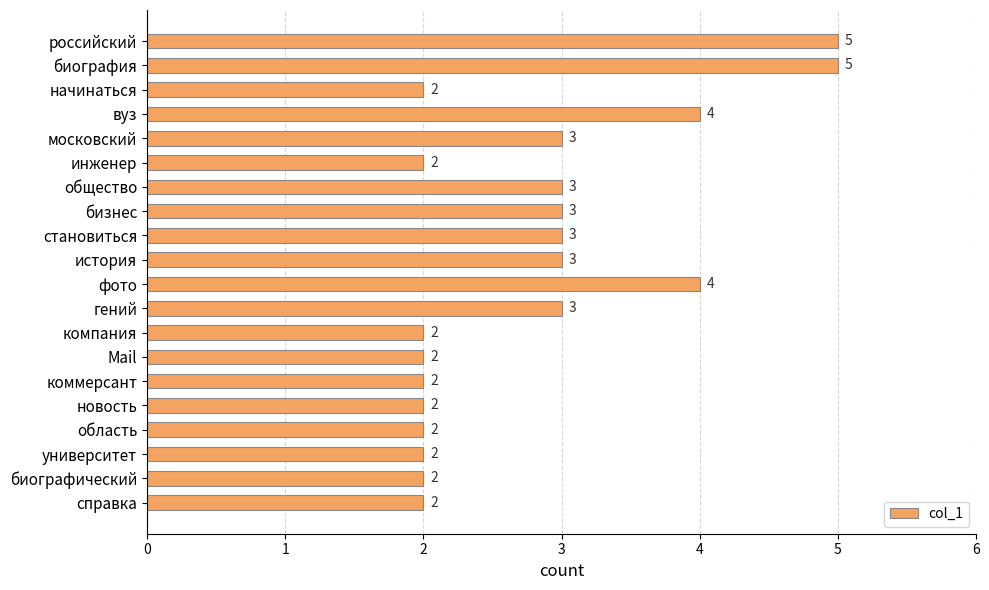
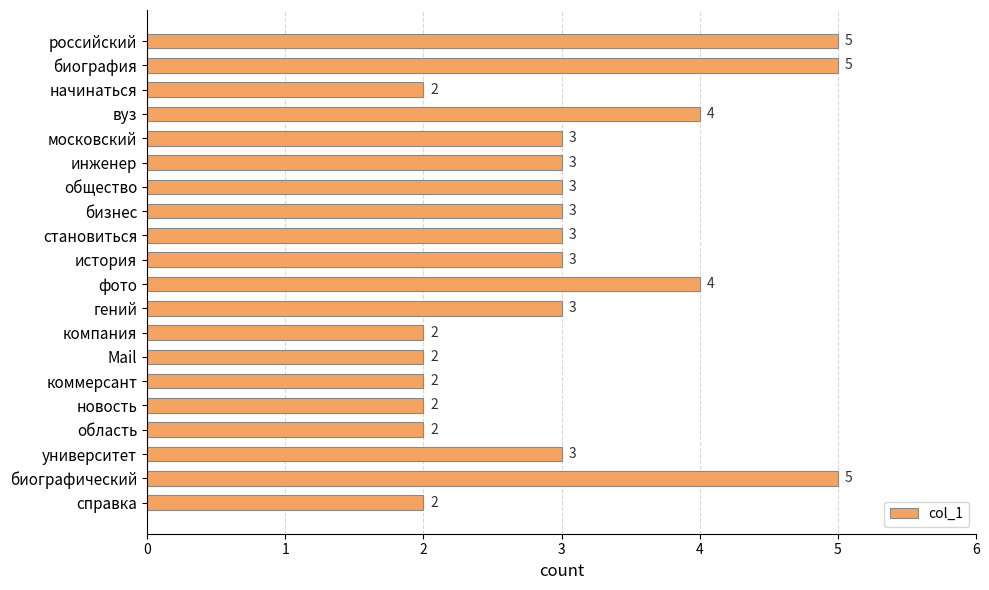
  {
    "российский": 5,
    "биография": 5,
    "начинаться": 2,
    "вуз": 4,
    "московский": 3,
-   "инженер": 2,
+   "инженер": 3,
    "общество": 3,
    "бизнес": 3,
    "становиться": 3,
    "история": 3,
    "фото": 4,
    "гений": 3,
    "компания": 2,
    "Mail": 2,
    "коммерсант": 2,
    "новость": 2,
    "область": 2,
-   "университет": 2,
-   "биографический": 2,
+   "университет": 3,
+   "биографический": 5,
    "справка": 2
  }
